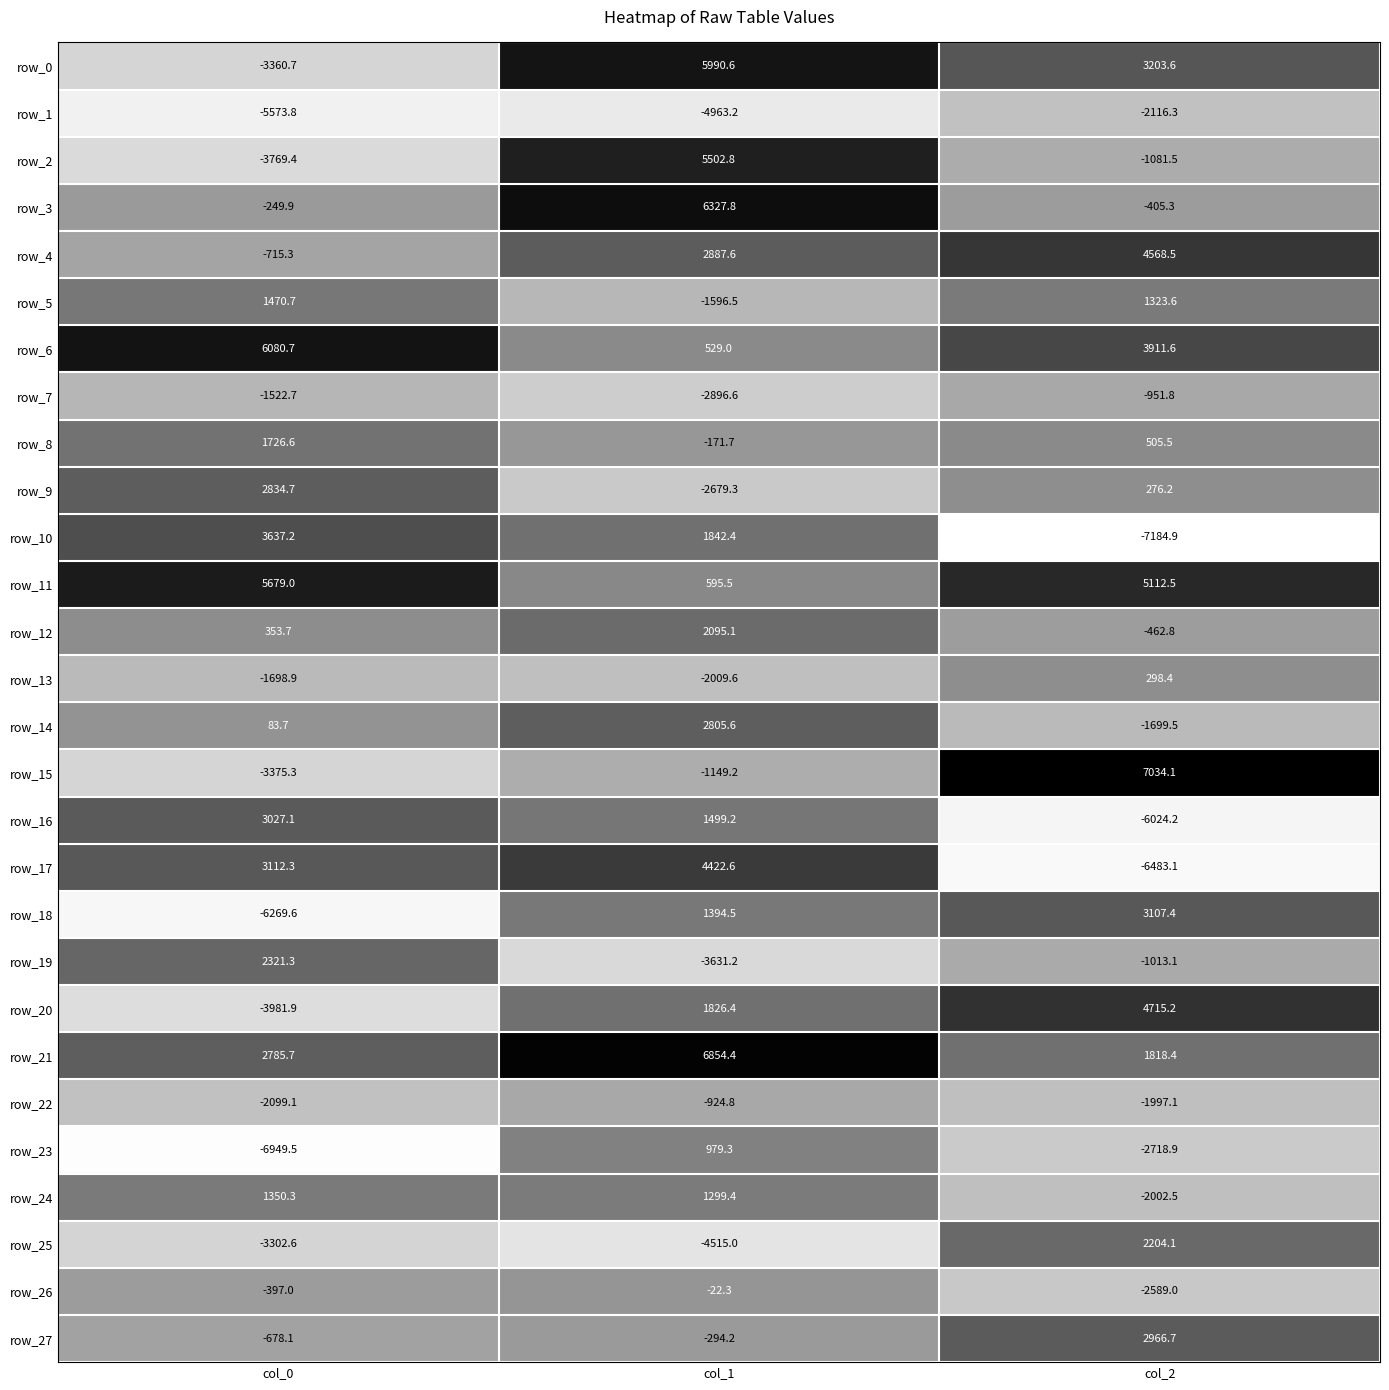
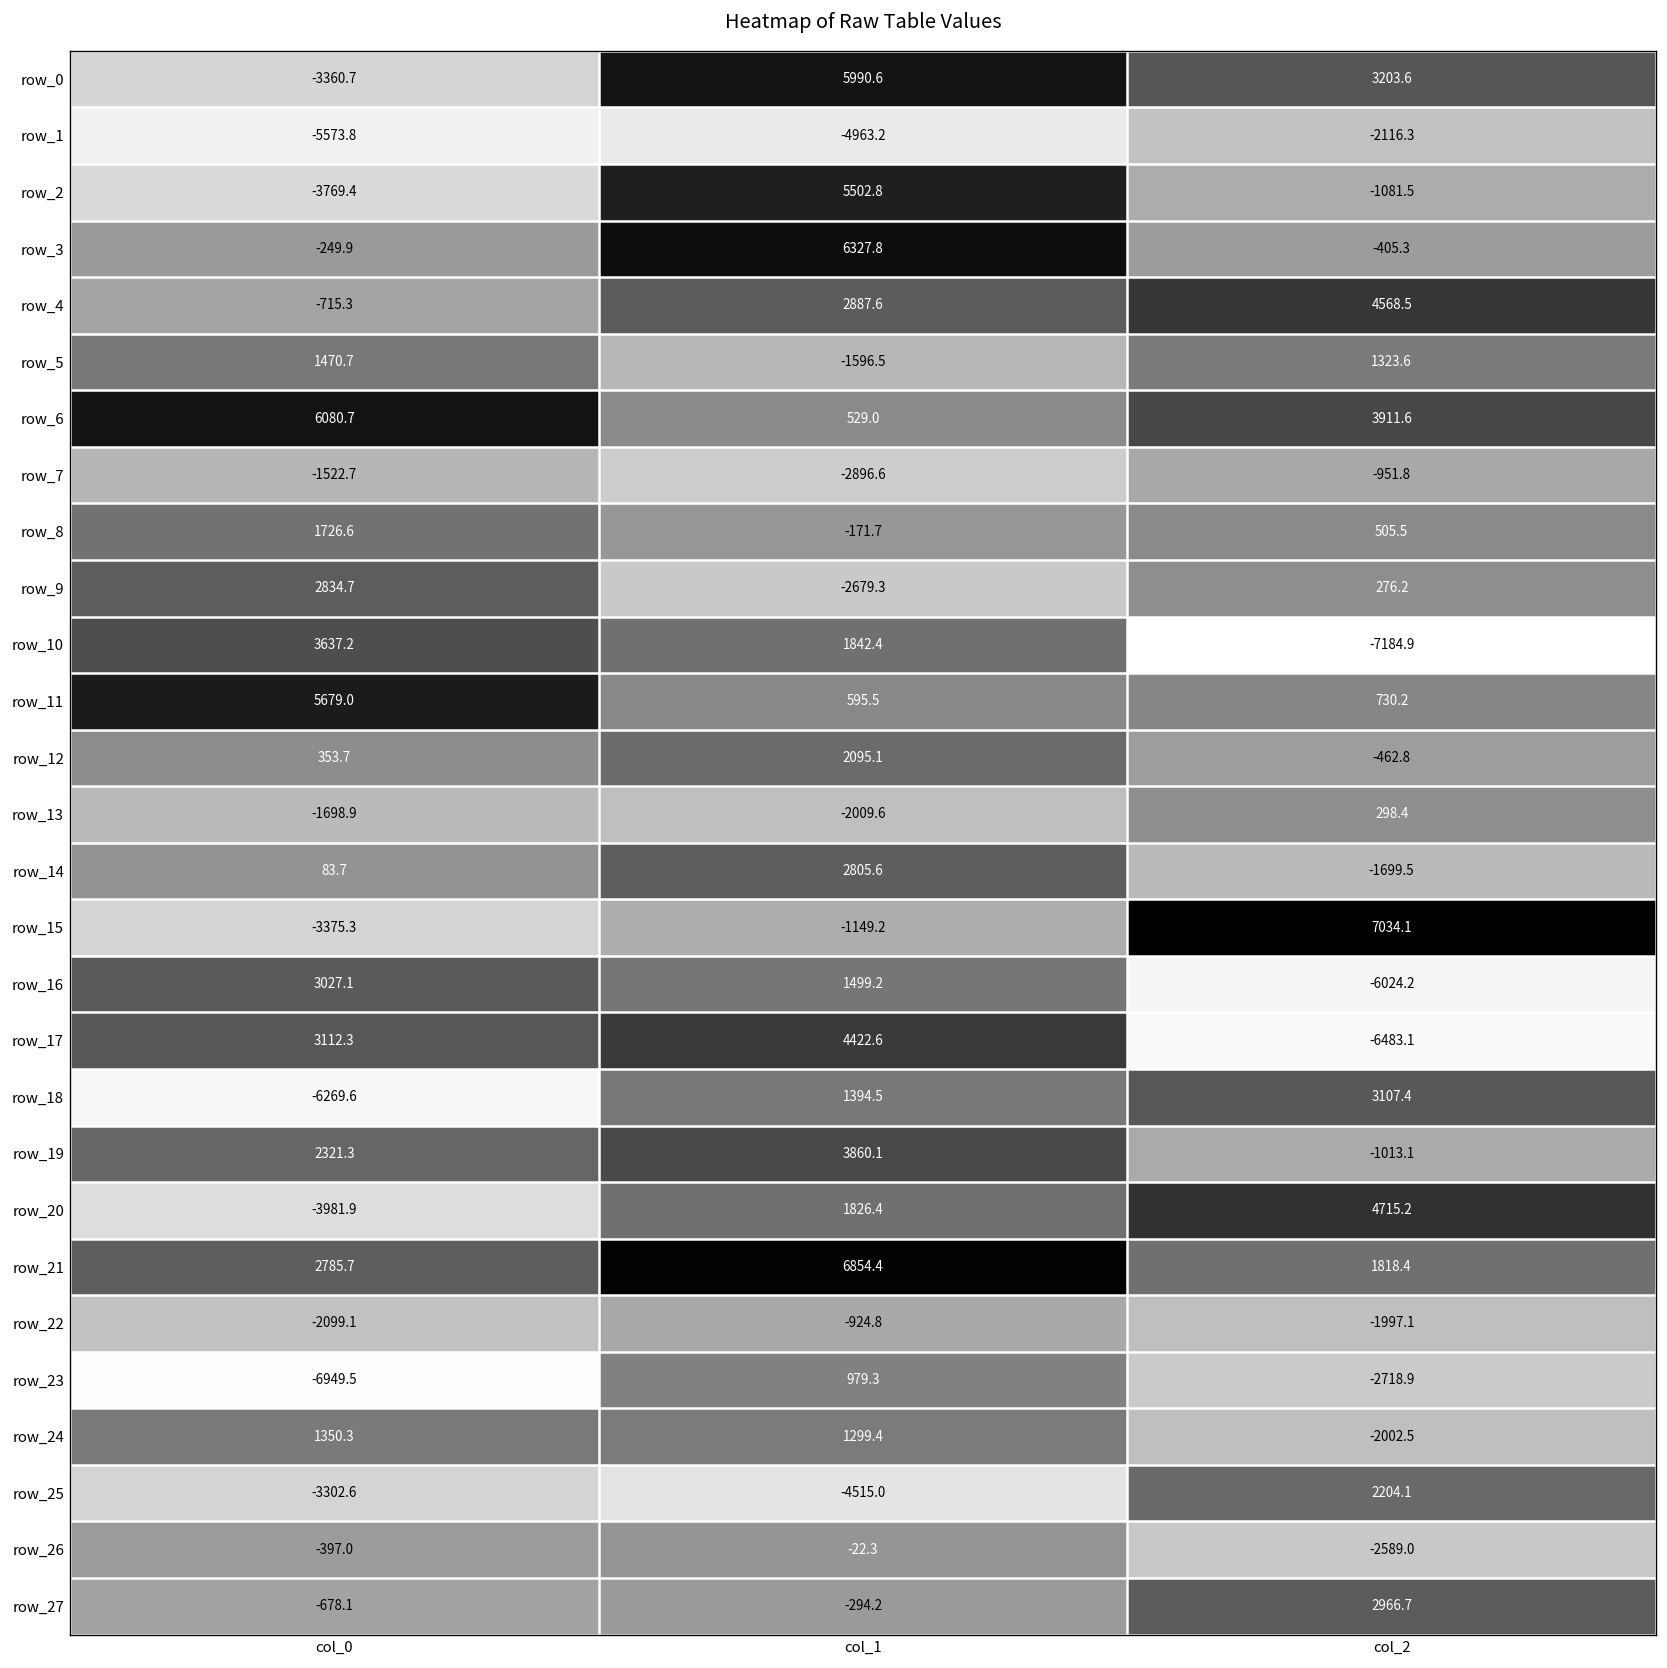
  {
    "row_0": {
      "col_0": -3360.7,
      "col_1": 5990.6,
      "col_2": 3203.6
    },
    "row_1": {
      "col_0": -5573.8,
      "col_1": -4963.2,
      "col_2": -2116.3
    },
    "row_2": {
      "col_0": -3769.4,
      "col_1": 5502.8,
      "col_2": -1081.5
    },
    "row_3": {
      "col_0": -249.9,
      "col_1": 6327.8,
      "col_2": -405.3
    },
    "row_4": {
      "col_0": -715.3,
      "col_1": 2887.6,
      "col_2": 4568.5
    },
    "row_5": {
      "col_0": 1470.7,
      "col_1": -1596.5,
      "col_2": 1323.6
    },
    "row_6": {
      "col_0": 6080.7,
      "col_1": 529.0,
      "col_2": 3911.6
    },
    "row_7": {
      "col_0": -1522.7,
      "col_1": -2896.6,
      "col_2": -951.8
    },
    "row_8": {
      "col_0": 1726.6,
      "col_1": -171.7,
      "col_2": 505.5
    },
    "row_9": {
      "col_0": 2834.7,
      "col_1": -2679.3,
      "col_2": 276.2
    },
    "row_10": {
      "col_0": 3637.2,
      "col_1": 1842.4,
      "col_2": -7184.9
    },
    "row_11": {
      "col_0": 5679.0,
      "col_1": 595.5,
-     "col_2": 5112.5
+     "col_2": 730.2
    },
    "row_12": {
      "col_0": 353.7,
      "col_1": 2095.1,
      "col_2": -462.8
    },
    "row_13": {
      "col_0": -1698.9,
      "col_1": -2009.6,
      "col_2": 298.4
    },
    "row_14": {
      "col_0": 83.7,
      "col_1": 2805.6,
      "col_2": -1699.5
    },
    "row_15": {
      "col_0": -3375.3,
      "col_1": -1149.2,
      "col_2": 7034.1
    },
    "row_16": {
      "col_0": 3027.1,
      "col_1": 1499.2,
      "col_2": -6024.2
    },
    "row_17": {
      "col_0": 3112.3,
      "col_1": 4422.6,
      "col_2": -6483.1
    },
    "row_18": {
      "col_0": -6269.6,
      "col_1": 1394.5,
      "col_2": 3107.4
    },
    "row_19": {
      "col_0": 2321.3,
-     "col_1": -3631.2,
+     "col_1": 3860.1,
      "col_2": -1013.1
    },
    "row_20": {
      "col_0": -3981.9,
      "col_1": 1826.4,
      "col_2": 4715.2
    },
    "row_21": {
      "col_0": 2785.7,
      "col_1": 6854.4,
      "col_2": 1818.4
    },
    "row_22": {
      "col_0": -2099.1,
      "col_1": -924.8,
      "col_2": -1997.1
    },
    "row_23": {
      "col_0": -6949.5,
      "col_1": 979.3,
      "col_2": -2718.9
    },
    "row_24": {
      "col_0": 1350.3,
      "col_1": 1299.4,
      "col_2": -2002.5
    },
    "row_25": {
      "col_0": -3302.6,
      "col_1": -4515.0,
      "col_2": 2204.1
    },
    "row_26": {
      "col_0": -397.0,
      "col_1": -22.3,
      "col_2": -2589.0
    },
    "row_27": {
      "col_0": -678.1,
      "col_1": -294.2,
      "col_2": 2966.7
    }
  }
